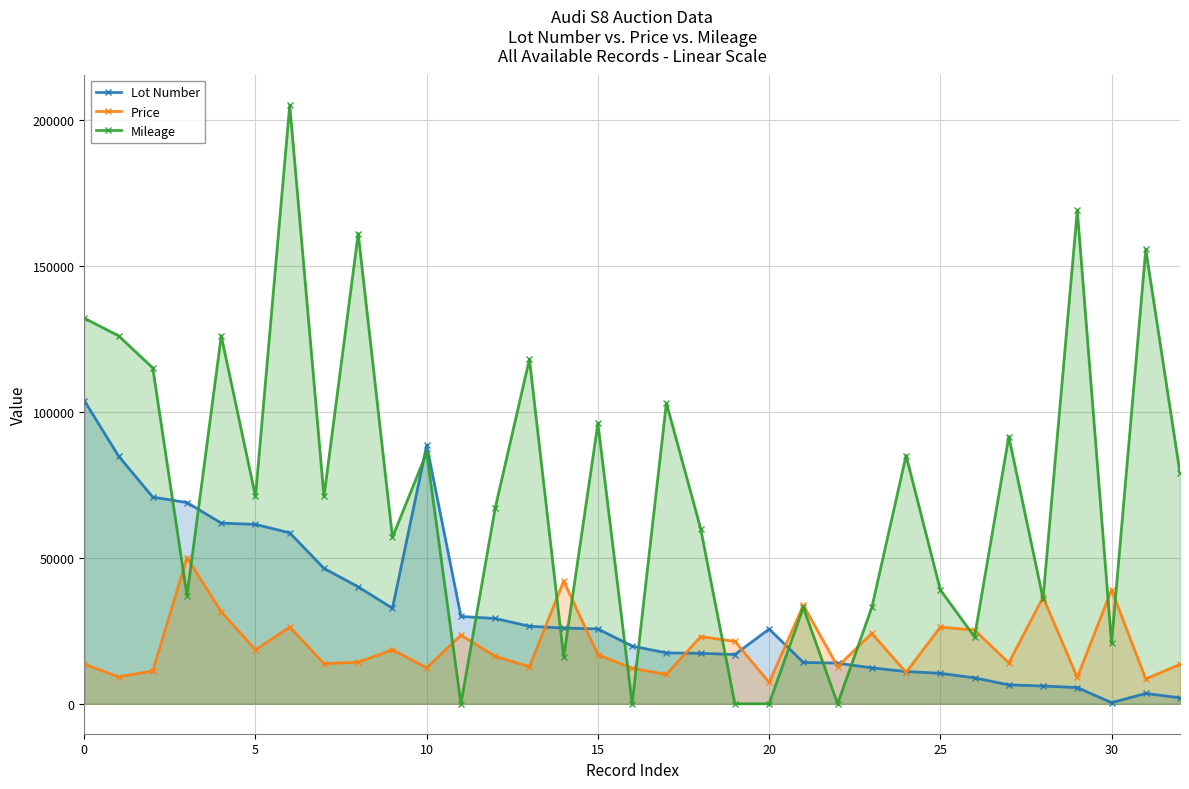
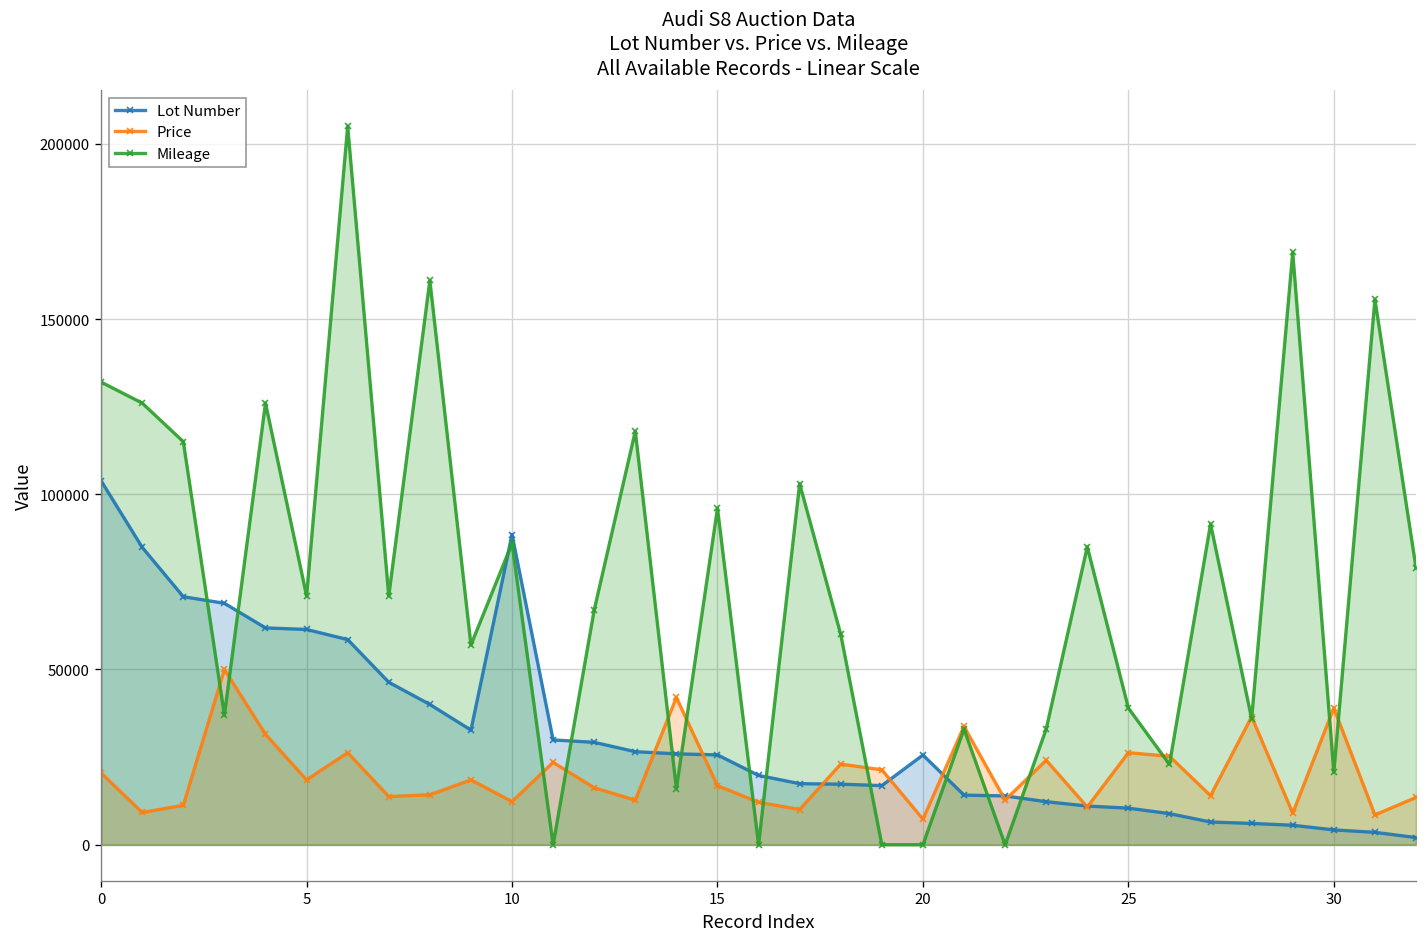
  {
    "Lot Number": {
      "0": 104000,
      "5": 61000,
      "10": 89000,
      "15": 26000,
      "20": 26000,
      "25": 10000,
-     "30": 0
+     "30": 4000
    },
    "Price": {
-     "0": 14000,
+     "0": 20000,
      "5": 19000,
      "10": 12000,
      "15": 17000,
      "20": 7000,
      "25": 26000,
      "30": 39000
    },
    "Mileage": {
      "0": 132000,
      "5": 71000,
      "10": 86000,
      "15": 96000,
      "20": 0,
      "25": 39000,
      "30": 21000
    }
  }
